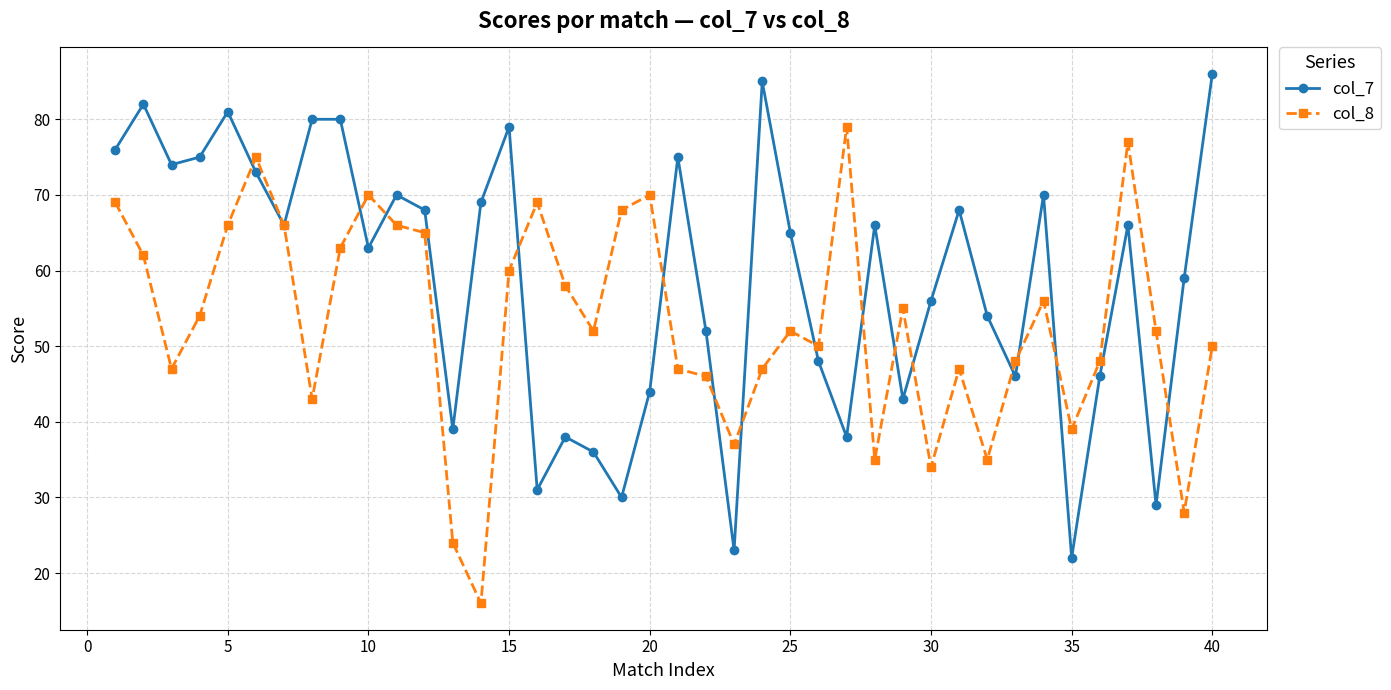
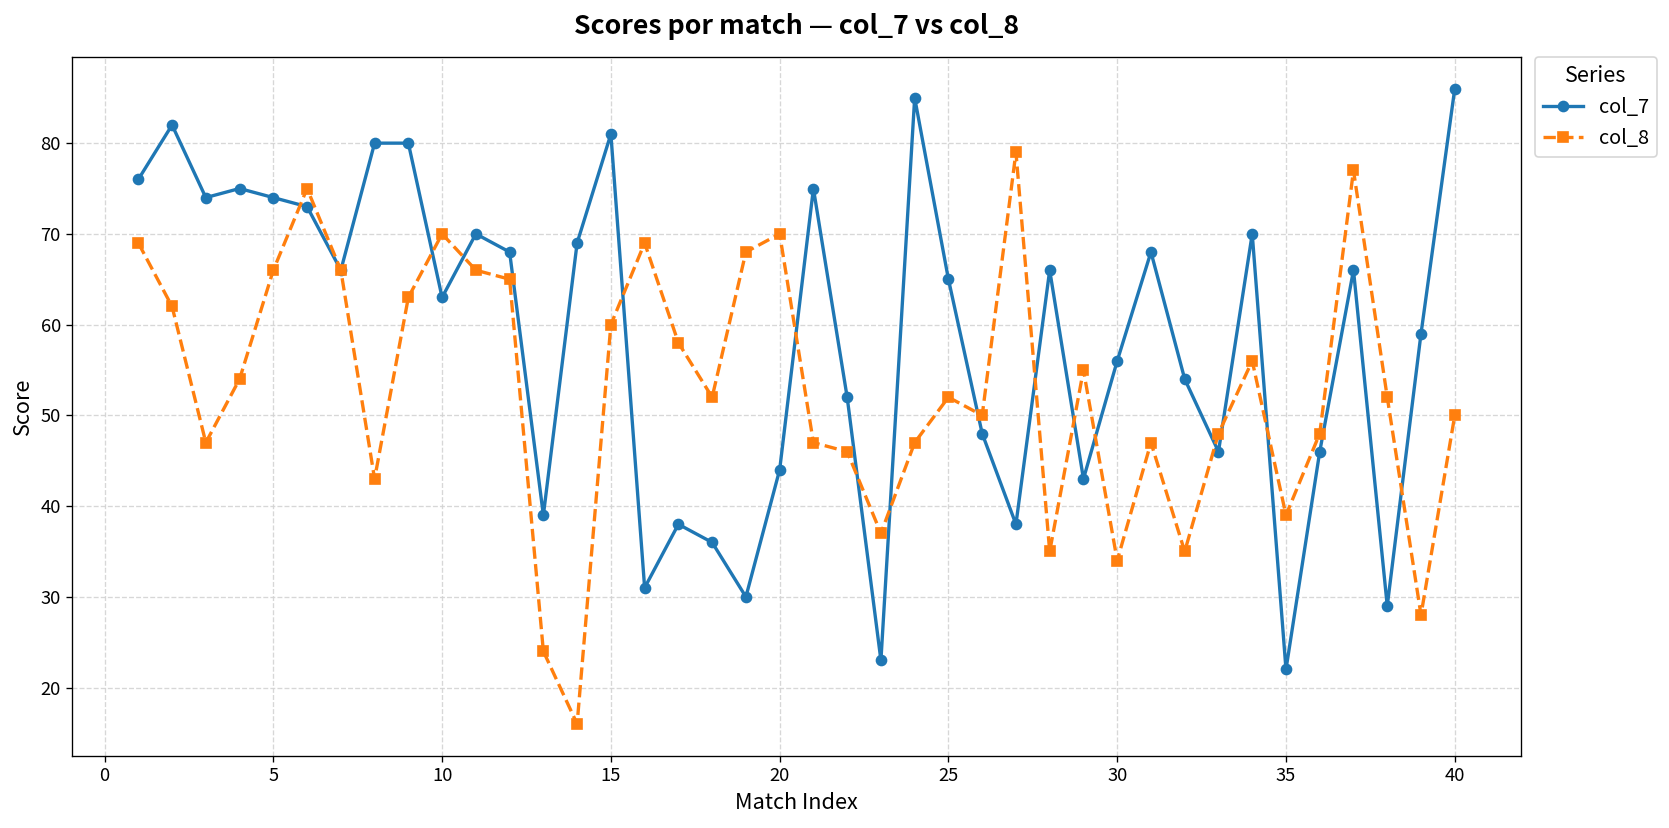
  {
    "col_7": {
-     "5": 81,
+     "5": 74,
      "10": 63,
-     "15": 79,
+     "15": 81,
      "20": 44,
      "25": 65,
      "30": 56,
      "35": 22,
      "40": 86
    },
    "col_8": {
      "5": 66,
      "10": 70,
      "15": 60,
      "20": 70,
      "25": 52,
      "30": 34,
      "35": 39,
      "40": 50
    }
  }
